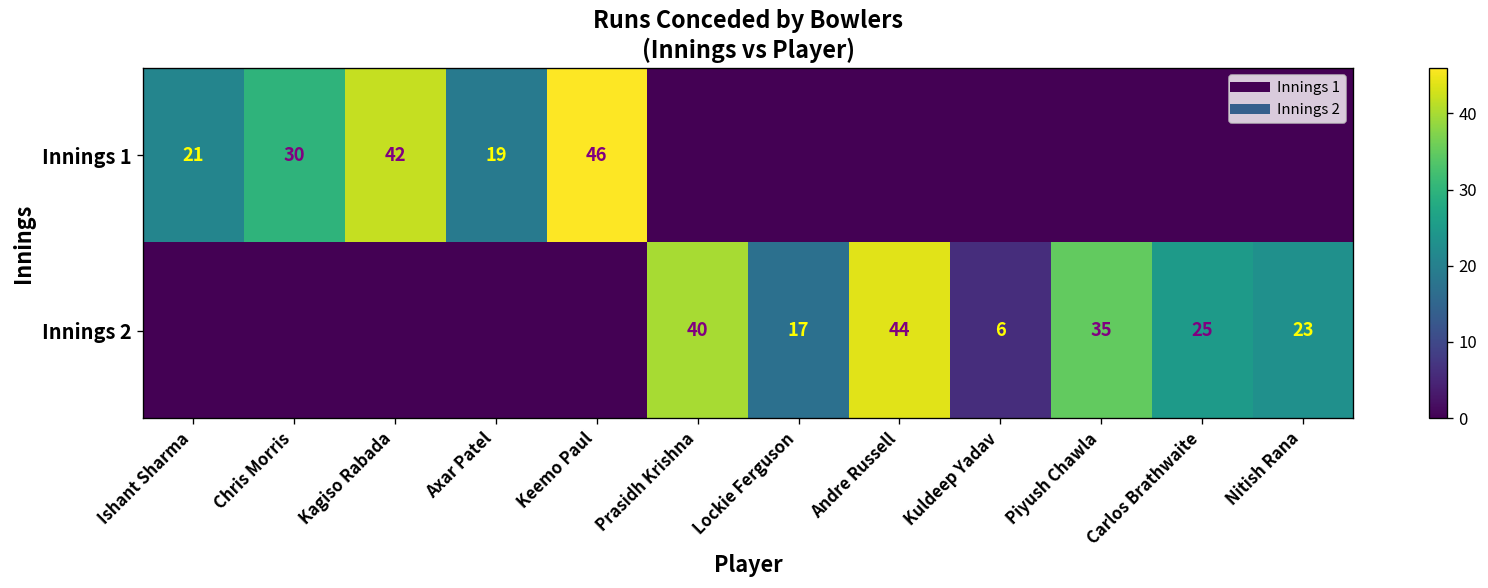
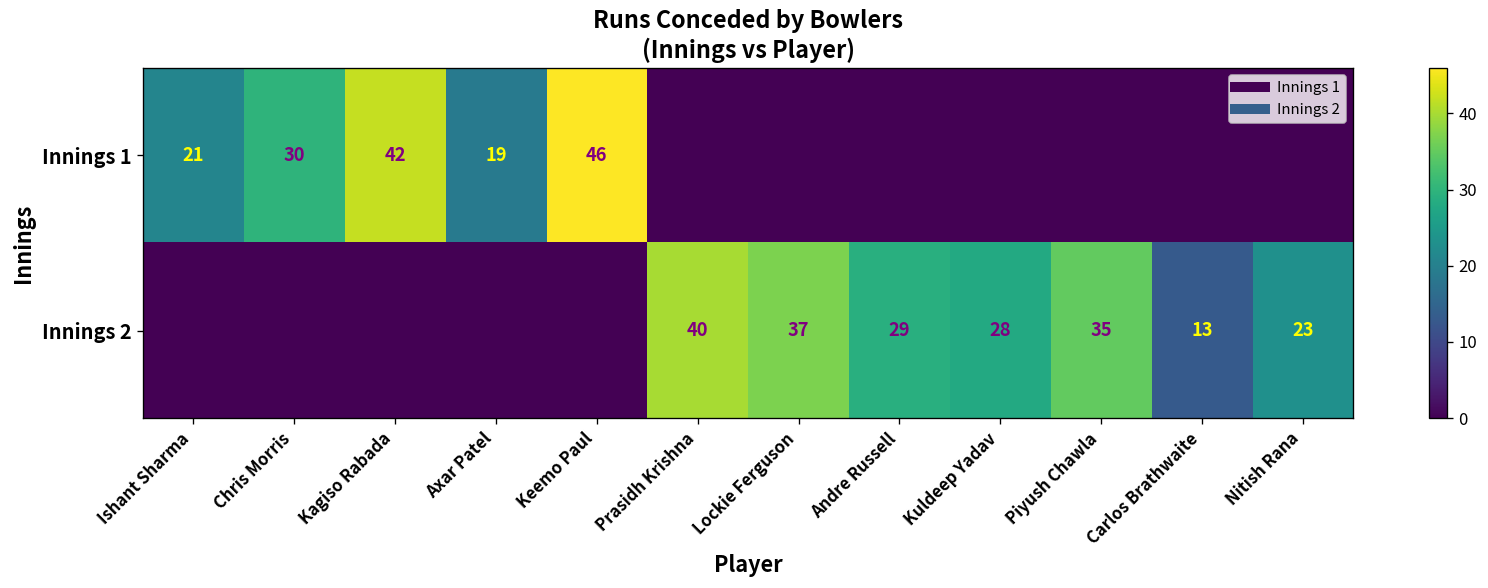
  {
    "Innings 1": {
      "Ishant Sharma": 21,
      "Chris Morris": 30,
      "Kagiso Rabada": 42,
      "Axar Patel": 19,
      "Keemo Paul": 46
    },
    "Innings 2": {
      "Prasidh Krishna": 40,
-     "Lockie Ferguson": 17,
-     "Andre Russell": 44,
-     "Kuldeep Yadav": 6,
+     "Lockie Ferguson": 37,
+     "Andre Russell": 29,
+     "Kuldeep Yadav": 28,
      "Piyush Chawla": 35,
-     "Carlos Brathwaite": 25,
+     "Carlos Brathwaite": 13,
      "Nitish Rana": 23
    }
  }
